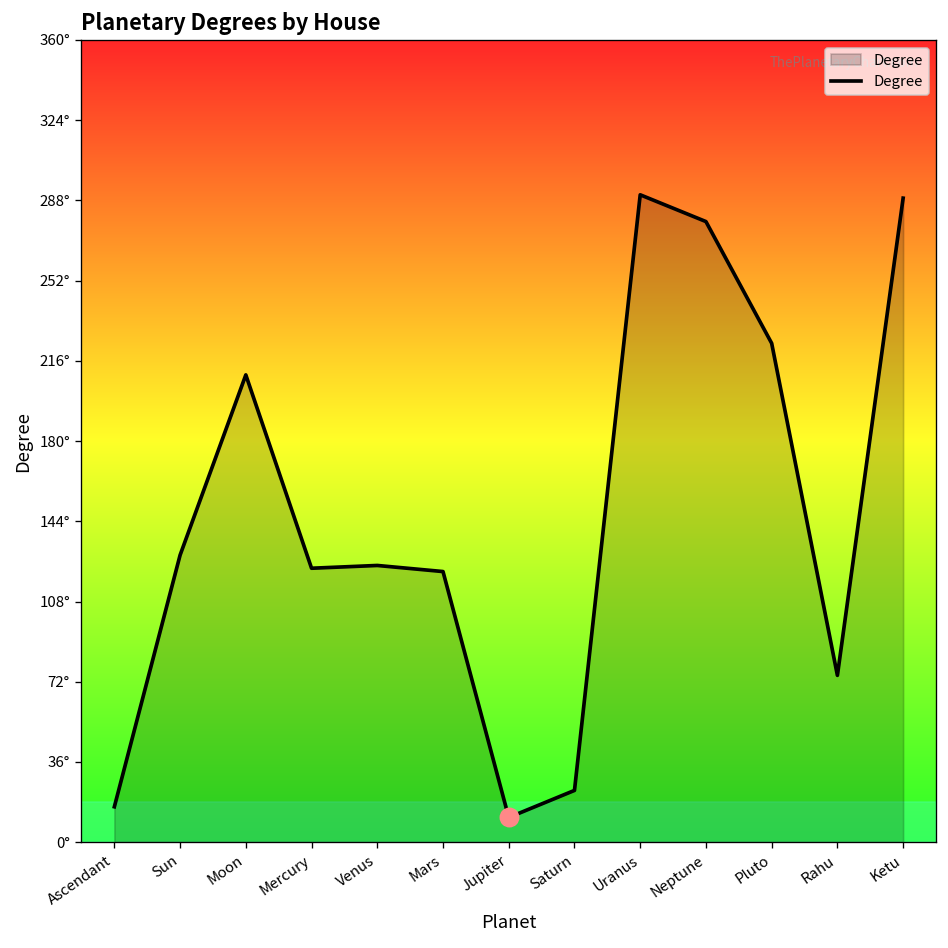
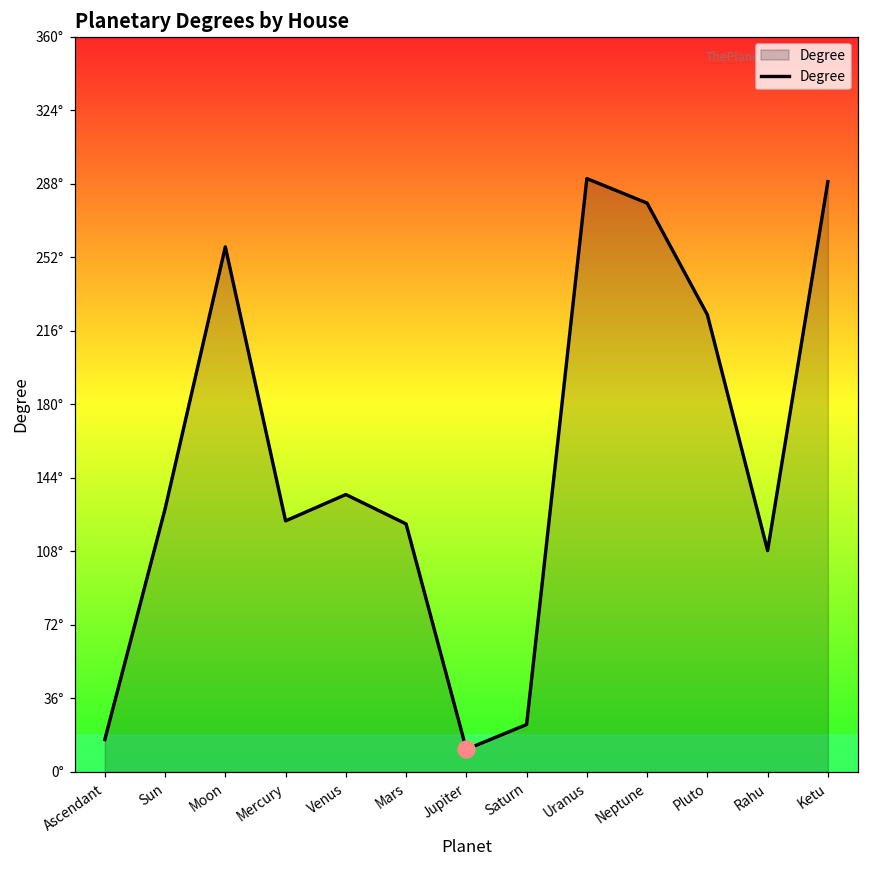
  {
    "Degree": {
      "Sun": "129°",
-     "Moon": "210°",
+     "Moon": "257°",
      "Mercury": "123°",
-     "Venus": "124°",
+     "Venus": "136°",
      "Mars": "121°",
      "Saturn": "23°",
      "Uranus": "291°",
      "Neptune": "279°",
      "Pluto": "224°",
-     "Rahu": "75°",
+     "Rahu": "108°",
      "Ketu": "289°"
    }
  }
